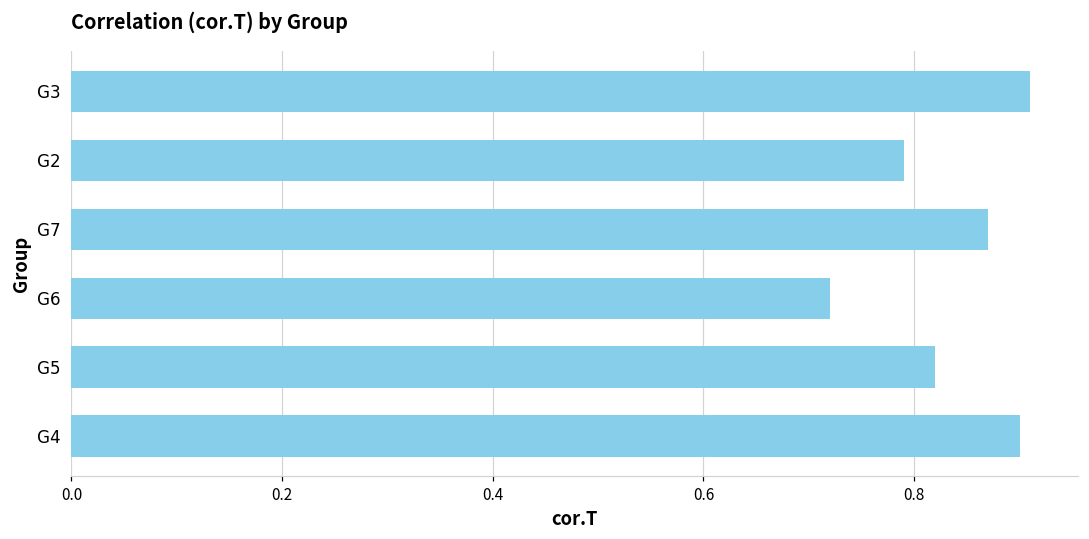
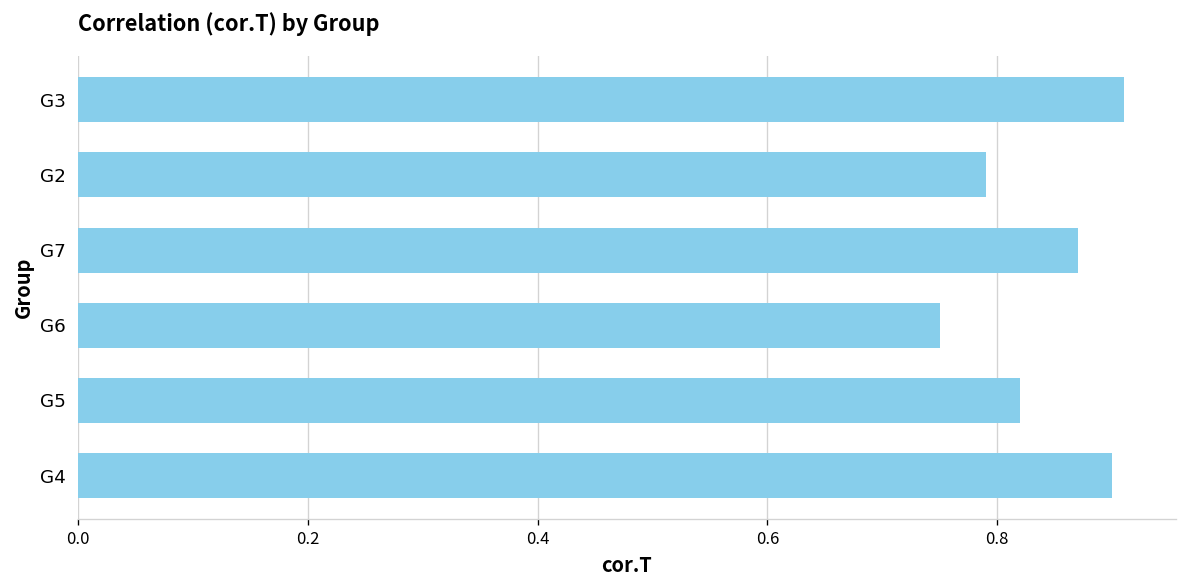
  {
    "G3": 0.91,
    "G2": 0.79,
    "G7": 0.87,
-   "G6": 0.72,
+   "G6": 0.75,
    "G5": 0.82,
    "G4": 0.90
  }
